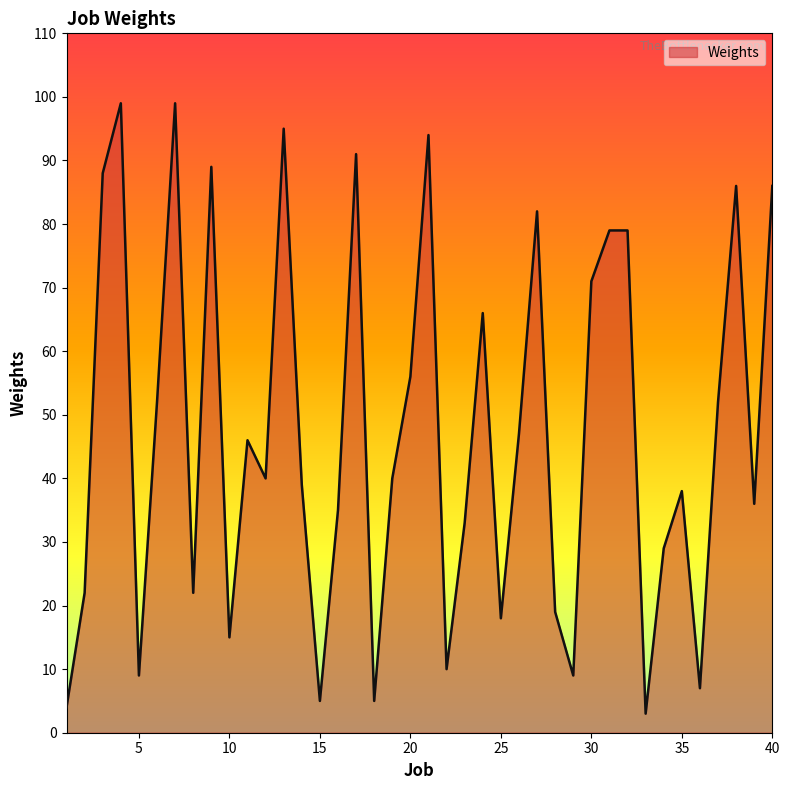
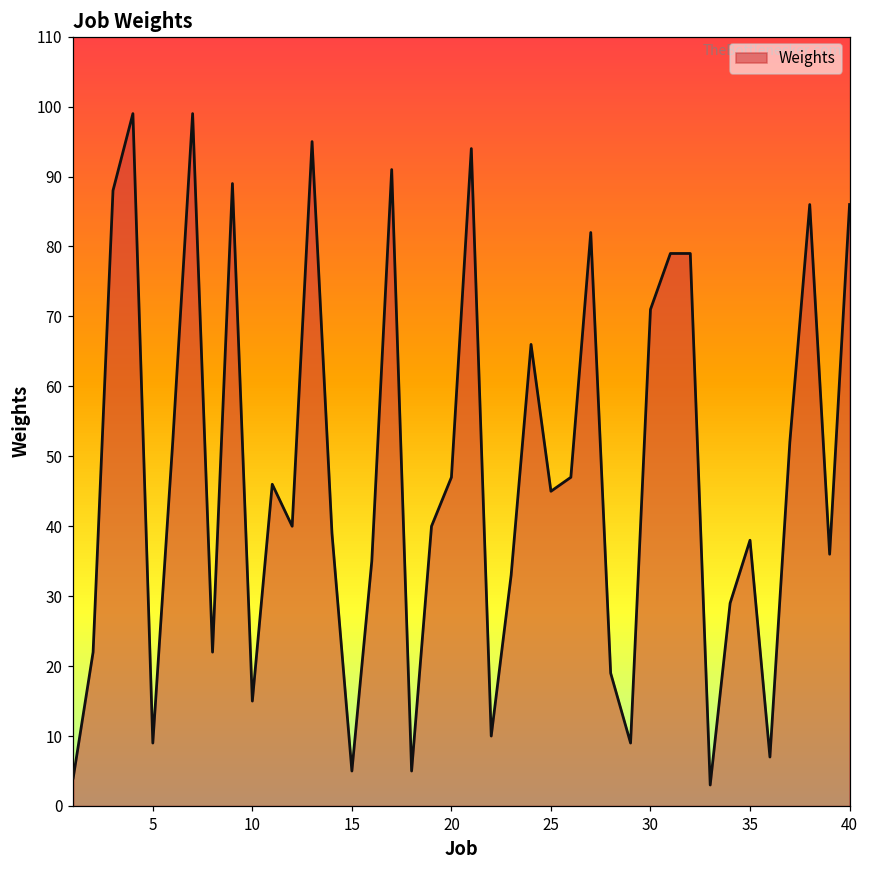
  {
    "5": 9,
    "10": 15,
    "15": 5,
-   "20": 56,
-   "25": 18,
+   "20": 47,
+   "25": 45,
    "30": 71,
    "35": 38,
    "40": 86
  }
